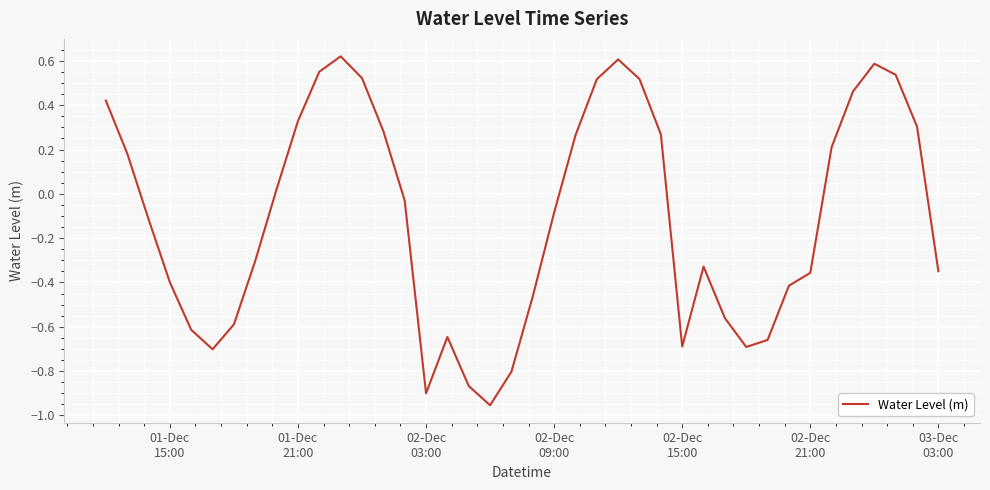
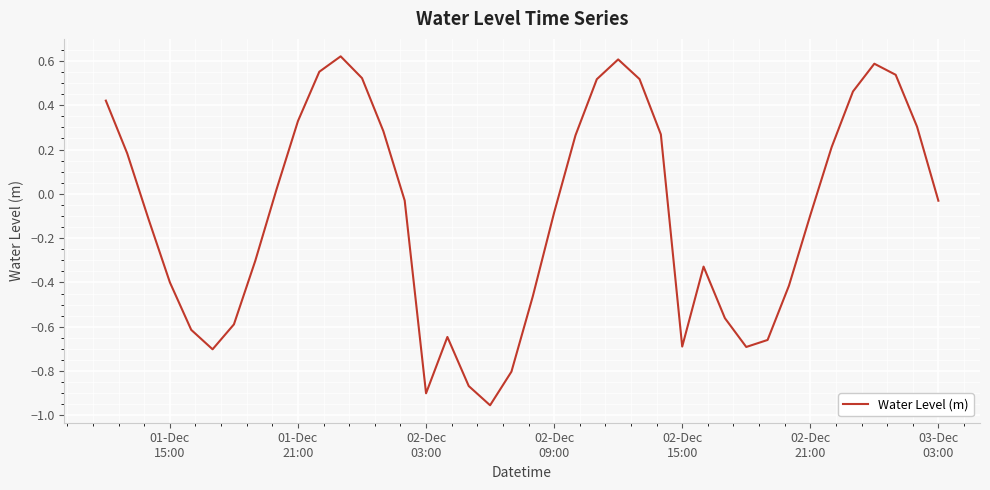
  {
    "01-Dec 15:00": -0.40,
    "01-Dec 21:00": 0.33,
    "02-Dec 03:00": -0.90,
    "02-Dec 09:00": -0.08,
    "02-Dec 15:00": -0.69,
-   "02-Dec 21:00": -0.36,
-   "03-Dec 03:00": -0.35
+   "02-Dec 21:00": -0.10,
+   "03-Dec 03:00": -0.03
  }
